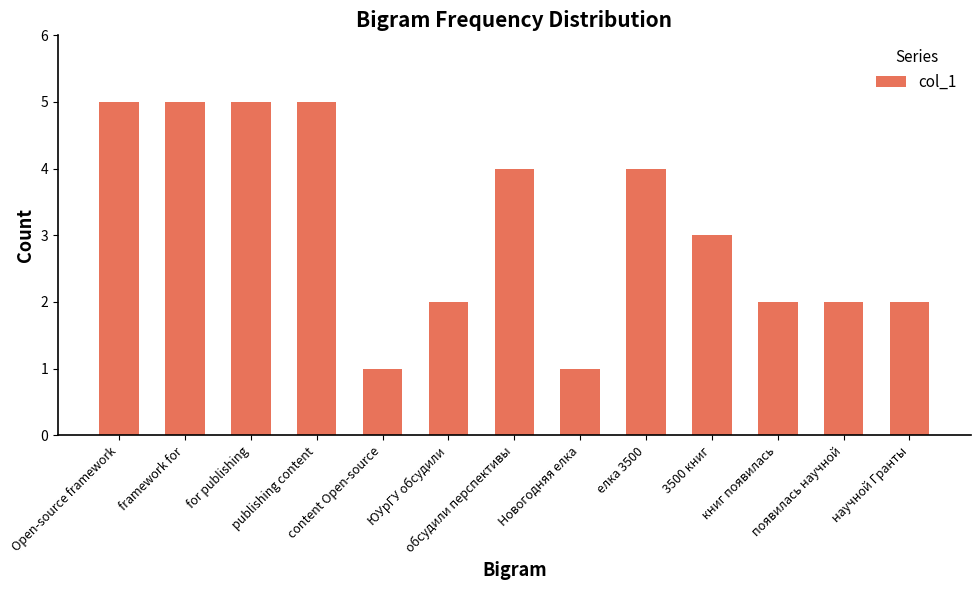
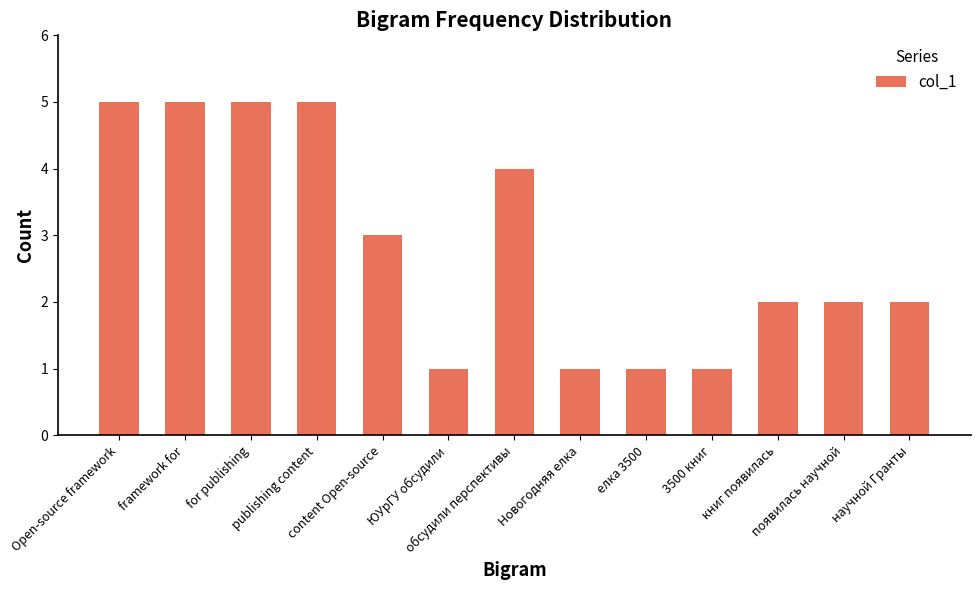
  {
    "Open-source framework": 5,
    "framework for": 5,
    "for publishing": 5,
    "publishing content": 5,
-   "content Open-source": 1,
-   "ЮУрГУ обсудили": 2,
+   "content Open-source": 3,
+   "ЮУрГУ обсудили": 1,
    "обсудили перспективы": 4,
    "Новогодняя елка": 1,
-   "елка 3500": 4,
-   "3500 книг": 3,
+   "елка 3500": 1,
+   "3500 книг": 1,
    "книг появилась": 2,
    "появилась научной": 2,
    "научной Гранты": 2
  }
